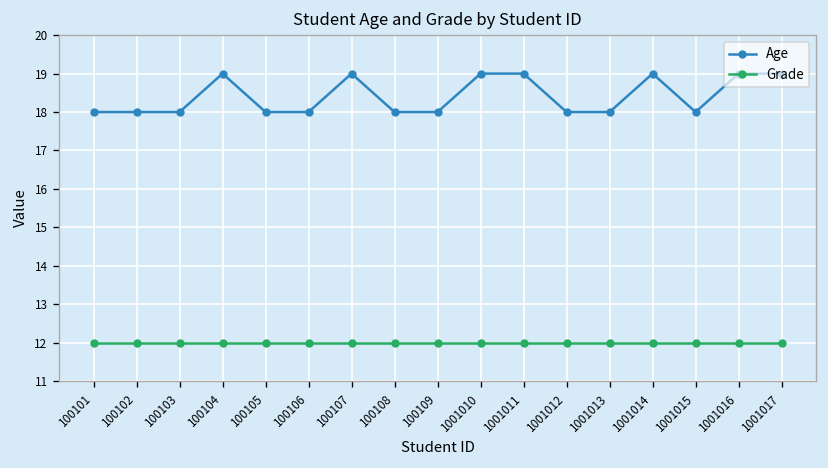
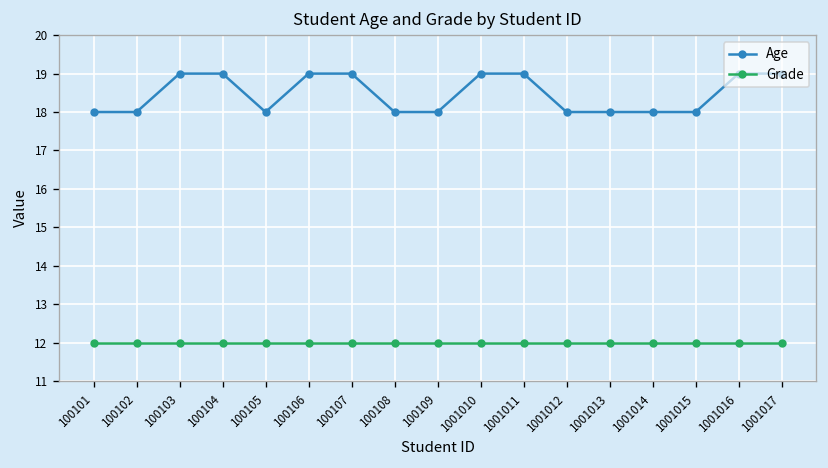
  {
    "Age": {
      "100101": 18,
      "100102": 18,
-     "100103": 18,
+     "100103": 19,
      "100104": 19,
      "100105": 18,
-     "100106": 18,
+     "100106": 19,
      "100107": 19,
      "100108": 18,
      "100109": 18,
      "1001010": 19,
      "1001011": 19,
      "1001012": 18,
      "1001013": 18,
-     "1001014": 19,
+     "1001014": 18,
      "1001015": 18
    },
    "Grade": {
      "100101": 12,
      "100102": 12,
      "100103": 12,
      "100104": 12,
      "100105": 12,
      "100106": 12,
      "100107": 12,
      "100108": 12,
      "100109": 12,
      "1001010": 12,
      "1001011": 12,
      "1001012": 12,
      "1001013": 12,
      "1001014": 12,
      "1001015": 12,
      "1001016": 12,
      "1001017": 12
    }
  }
